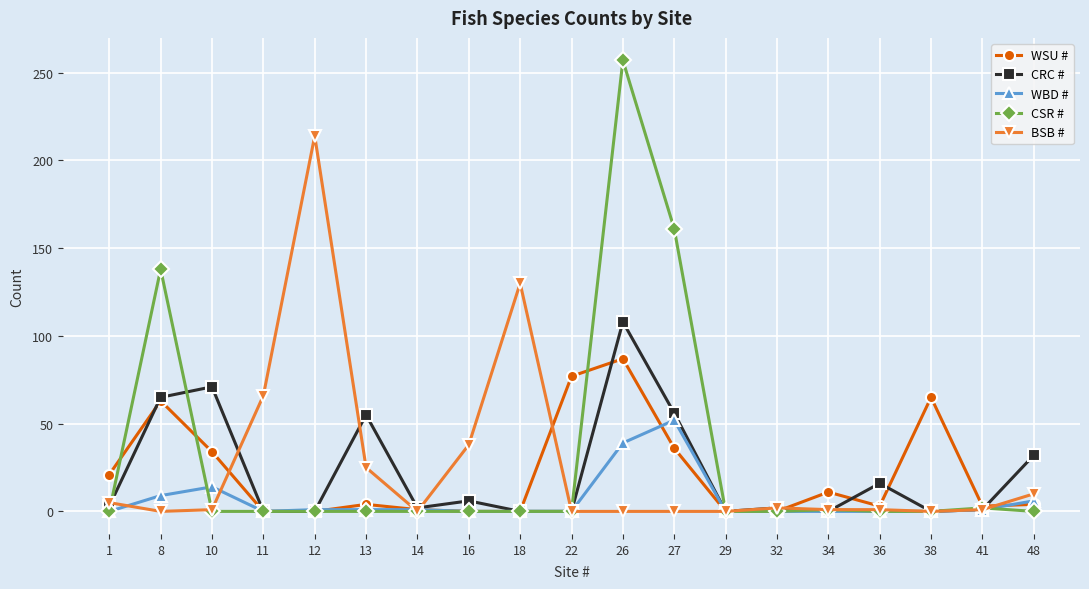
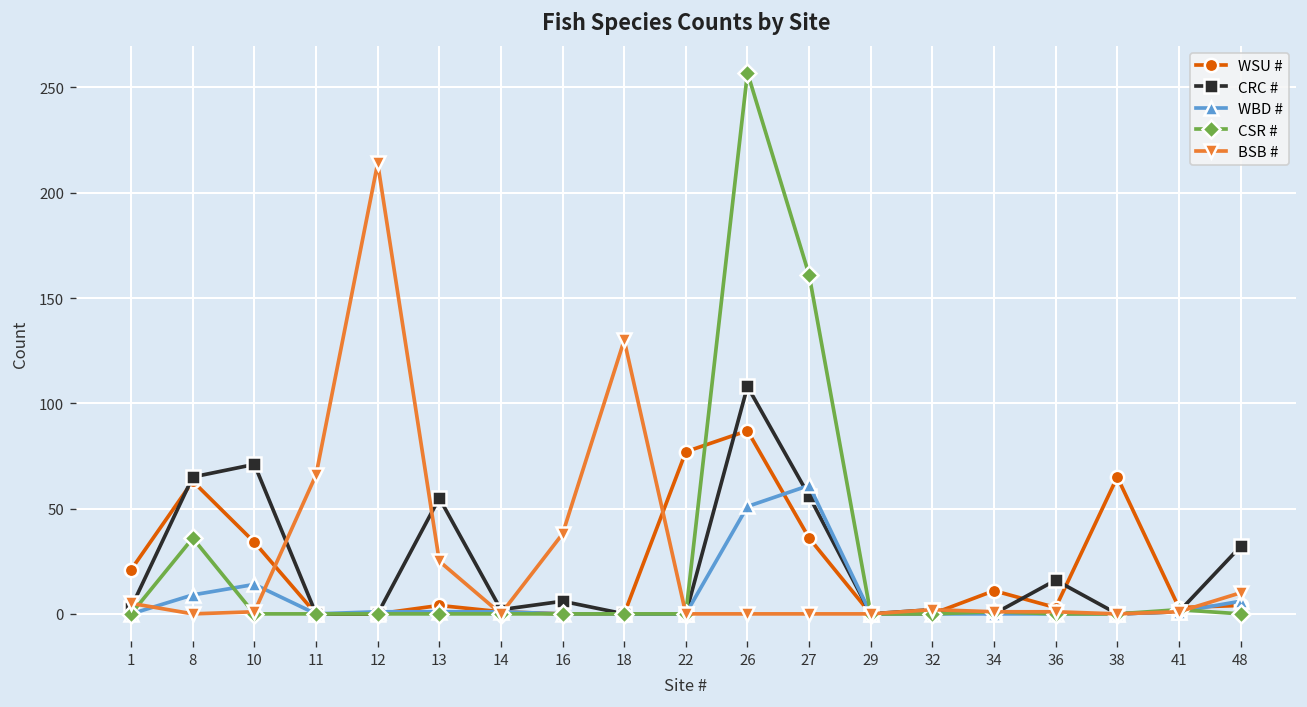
  {
    "WSU #": {
      "1": 21,
      "8": 63,
      "10": 34,
      "13": 4,
      "22": 77,
      "26": 87,
      "27": 36,
      "34": 11,
      "36": 3,
      "38": 65,
      "48": 4
    },
    "CRC #": {
      "1": 3,
      "8": 65,
      "10": 71,
      "13": 55,
      "16": 6,
      "26": 108,
      "27": 56,
      "36": 16,
      "48": 32
    },
    "WBD #": {
      "8": 9,
      "10": 14,
-     "26": 39,
-     "27": 52,
+     "26": 51,
+     "27": 61,
      "48": 6
    },
    "CSR #": {
-     "8": 138,
+     "8": 36,
      "26": 257,
      "27": 161,
      "48": 0
    },
    "BSB #": {
      "1": 5,
      "8": 0,
      "11": 66,
      "12": 214,
      "13": 25,
      "16": 38,
      "18": 130,
      "26": 0,
      "27": 0,
      "48": 10
    }
  }
